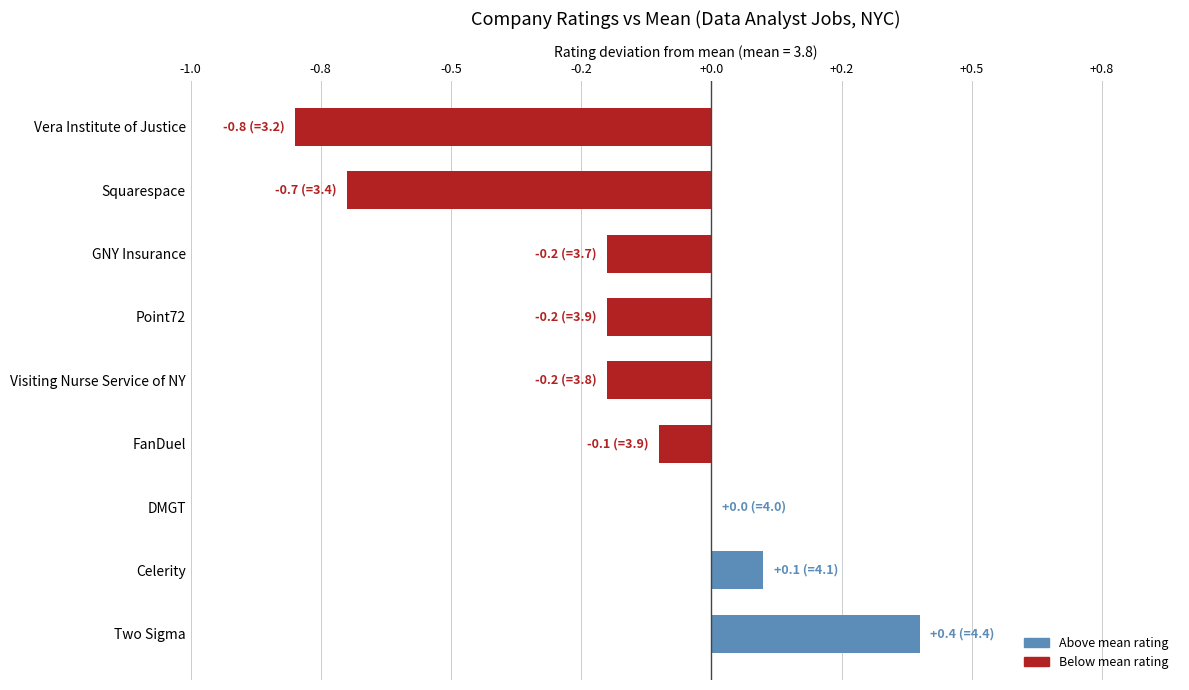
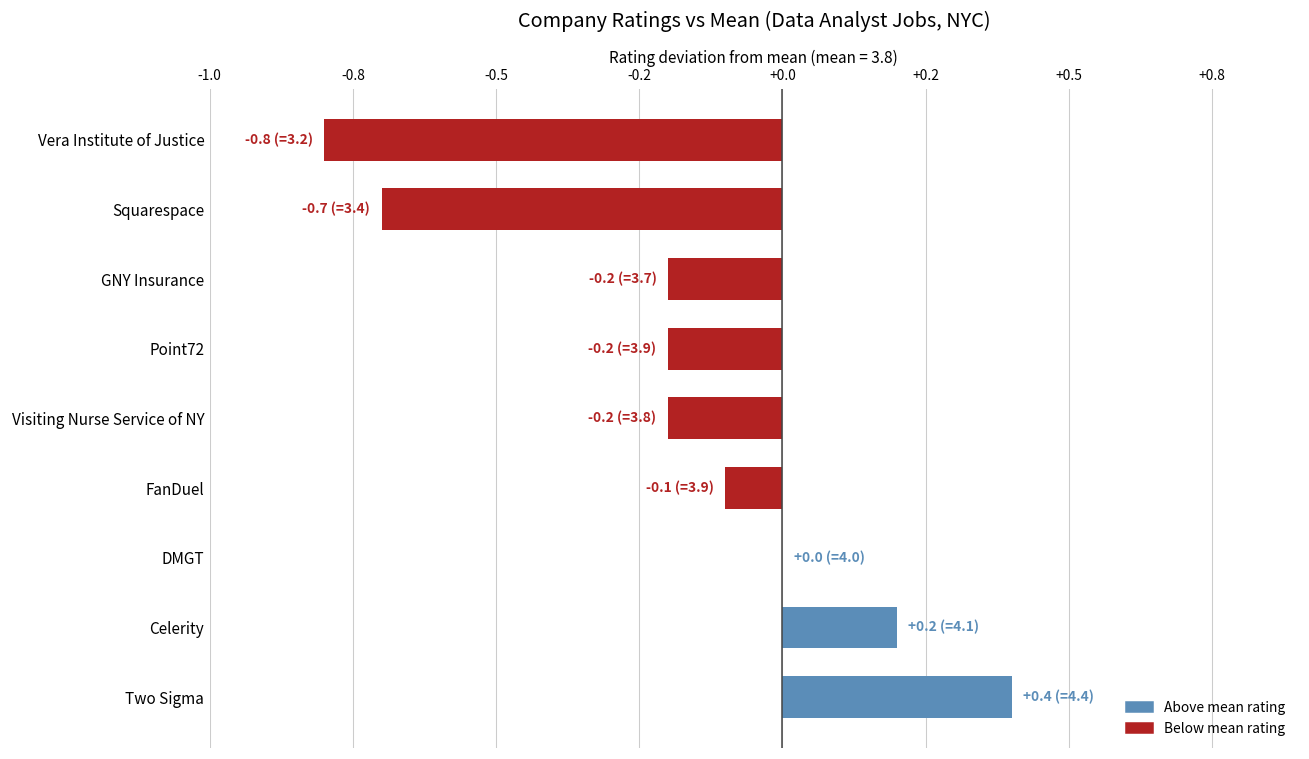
  {
    "Vera Institute of Justice": "-0.8",
    "Squarespace": "-0.7",
    "GNY Insurance": "-0.2",
    "Point72": "-0.2",
    "Visiting Nurse Service of NY": "-0.2",
    "FanDuel": "-0.1",
    "DMGT": "+0.0",
-   "Celerity": "+0.1",
+   "Celerity": "+0.2",
    "Two Sigma": "+0.4"
  }
